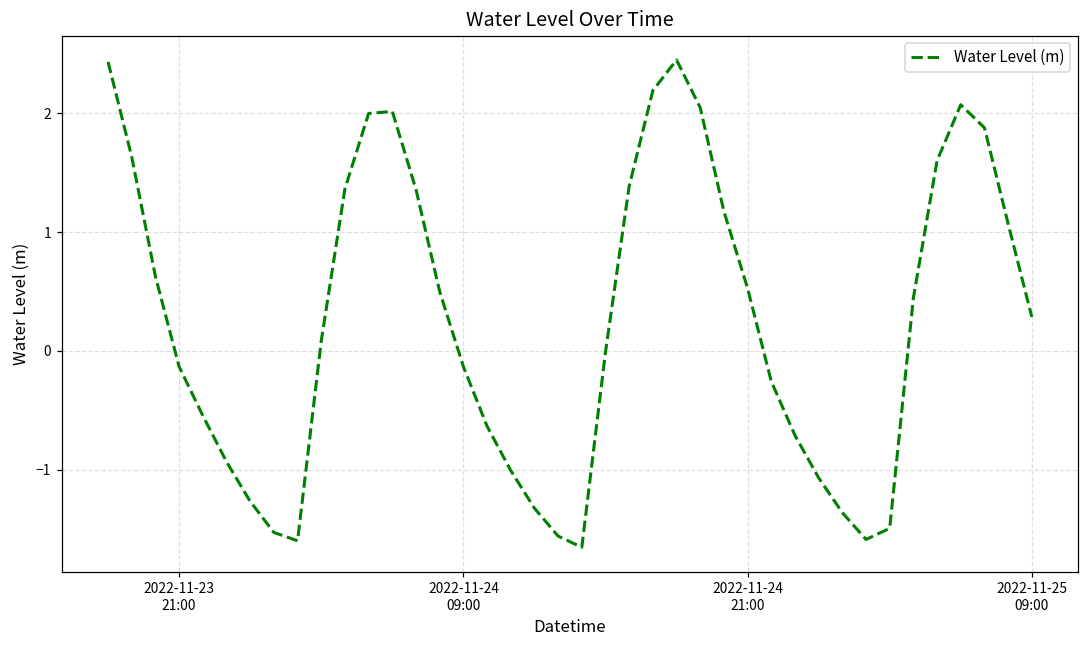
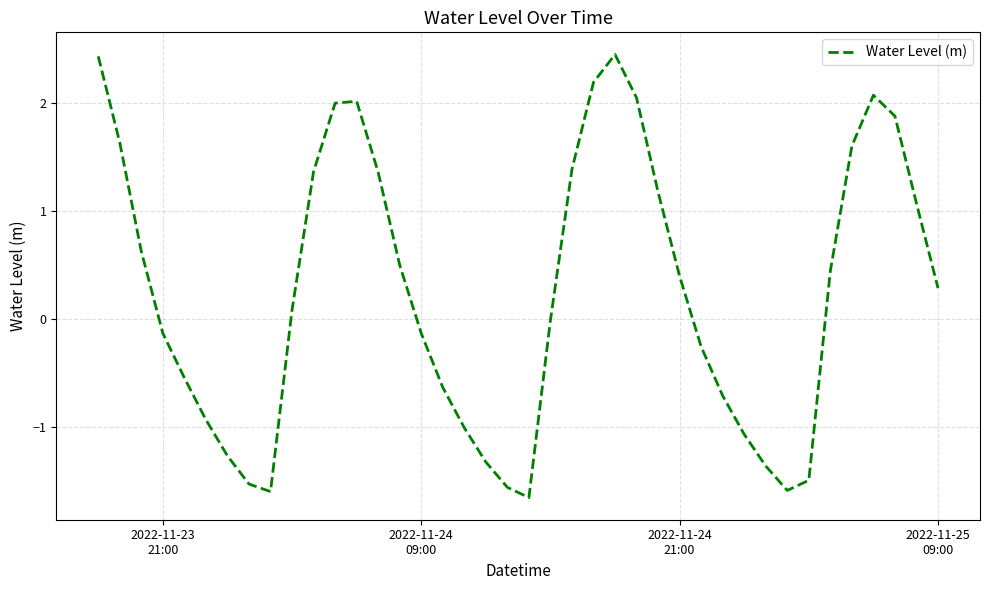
  {
    "2022-11-23 21:00": -0.13,
    "2022-11-24 09:00": -0.13,
-   "2022-11-24 21:00": 0.53,
+   "2022-11-24 21:00": 0.40,
    "2022-11-25 09:00": 0.29
  }
